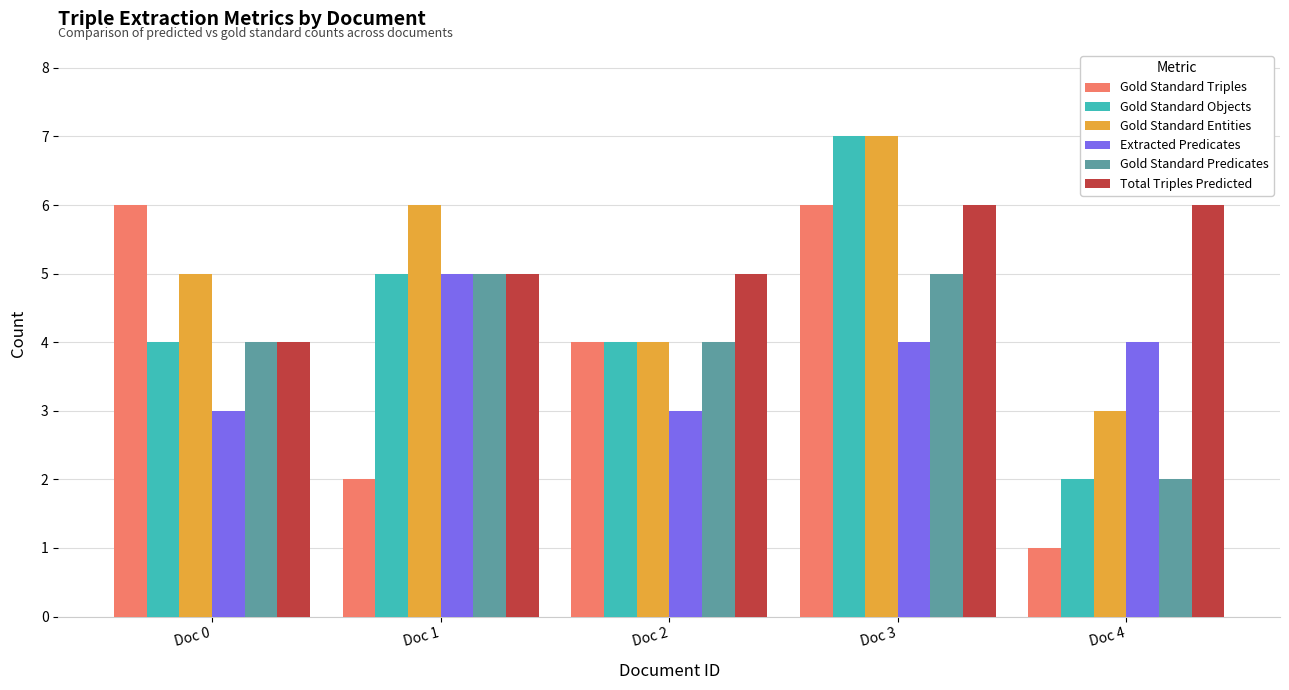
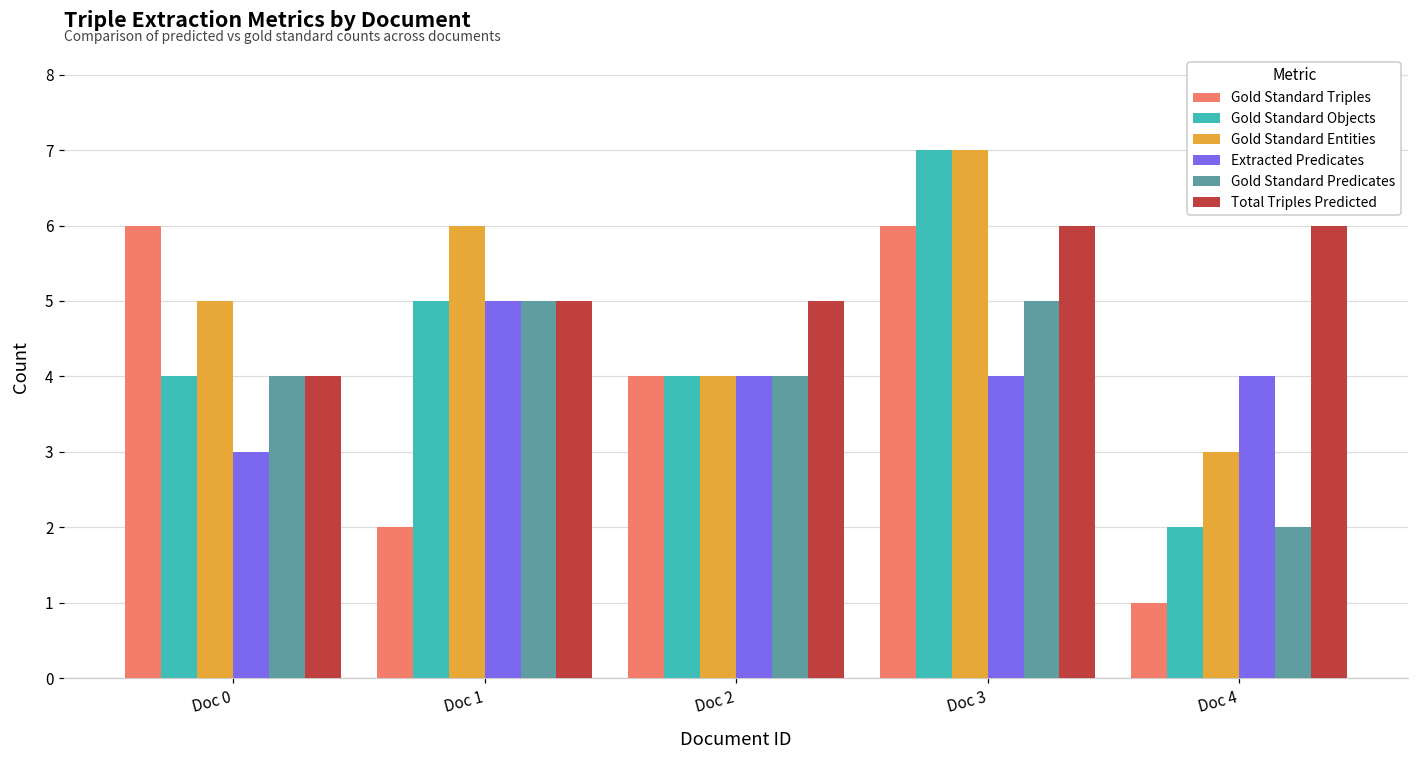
  {
    "Gold Standard Triples": {
      "Doc 0": 6,
      "Doc 1": 2,
      "Doc 2": 4,
      "Doc 3": 6,
      "Doc 4": 1
    },
    "Gold Standard Entities": {
      "Doc 0": 5,
      "Doc 1": 6,
      "Doc 2": 4,
      "Doc 3": 7,
      "Doc 4": 3
    },
    "Extracted Predicates": {
      "Doc 0": 3,
      "Doc 1": 5,
-     "Doc 2": 3,
+     "Doc 2": 4,
      "Doc 3": 4,
      "Doc 4": 4
    },
    "Total Triples Predicted": {
      "Doc 0": 4,
      "Doc 1": 5,
      "Doc 2": 5,
      "Doc 3": 6,
      "Doc 4": 6
    }
  }
